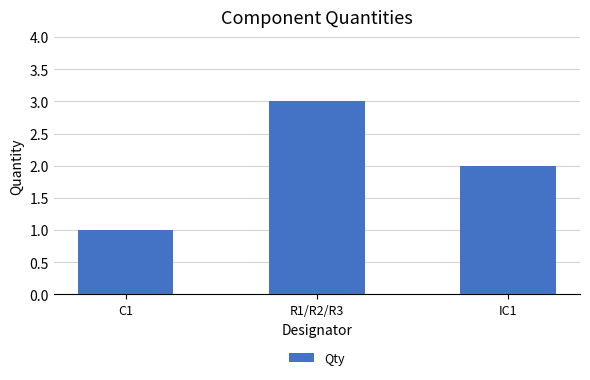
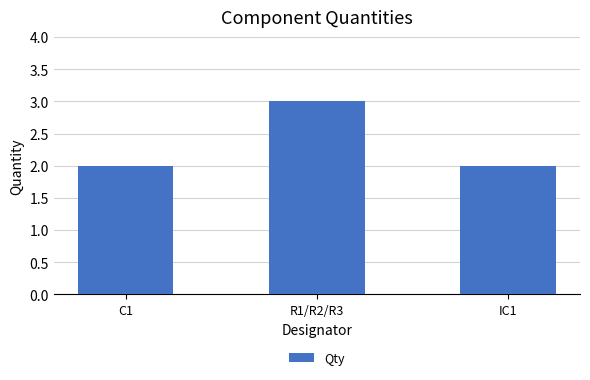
  {
-   "C1": 1,
+   "C1": 2,
    "R1/R2/R3": 3,
    "IC1": 2
  }
